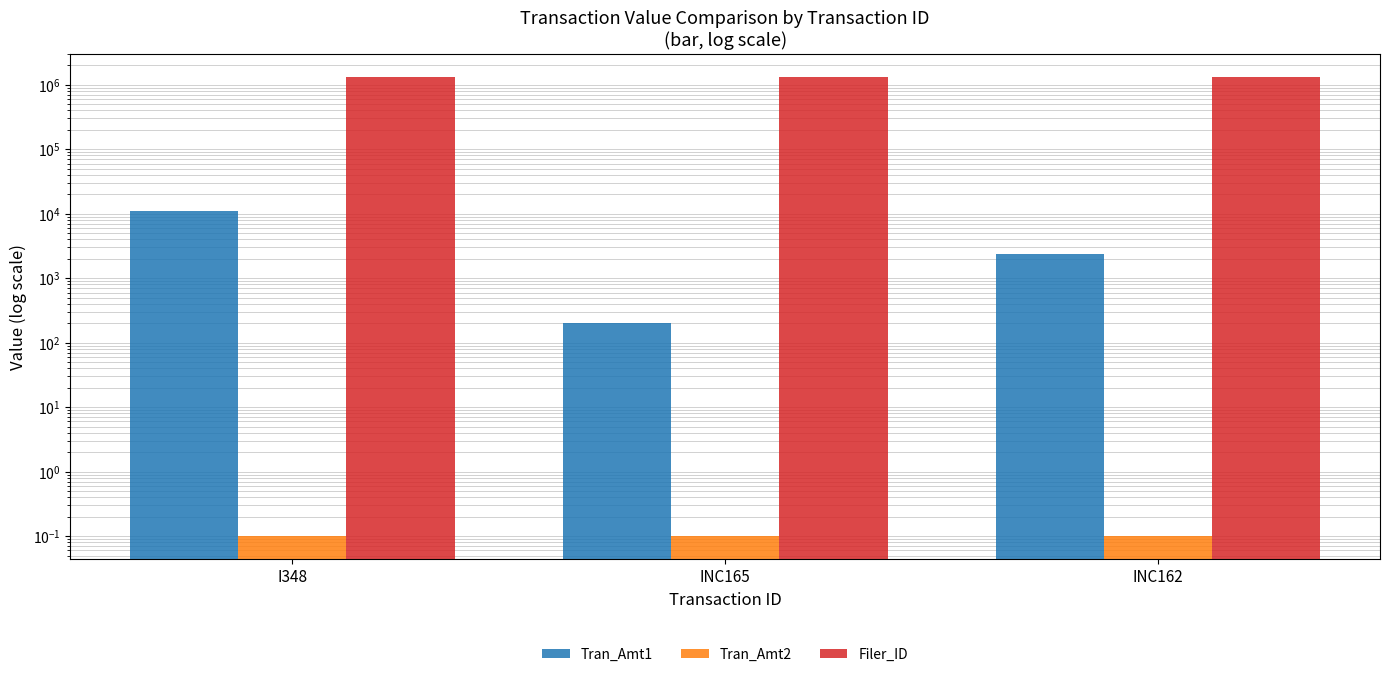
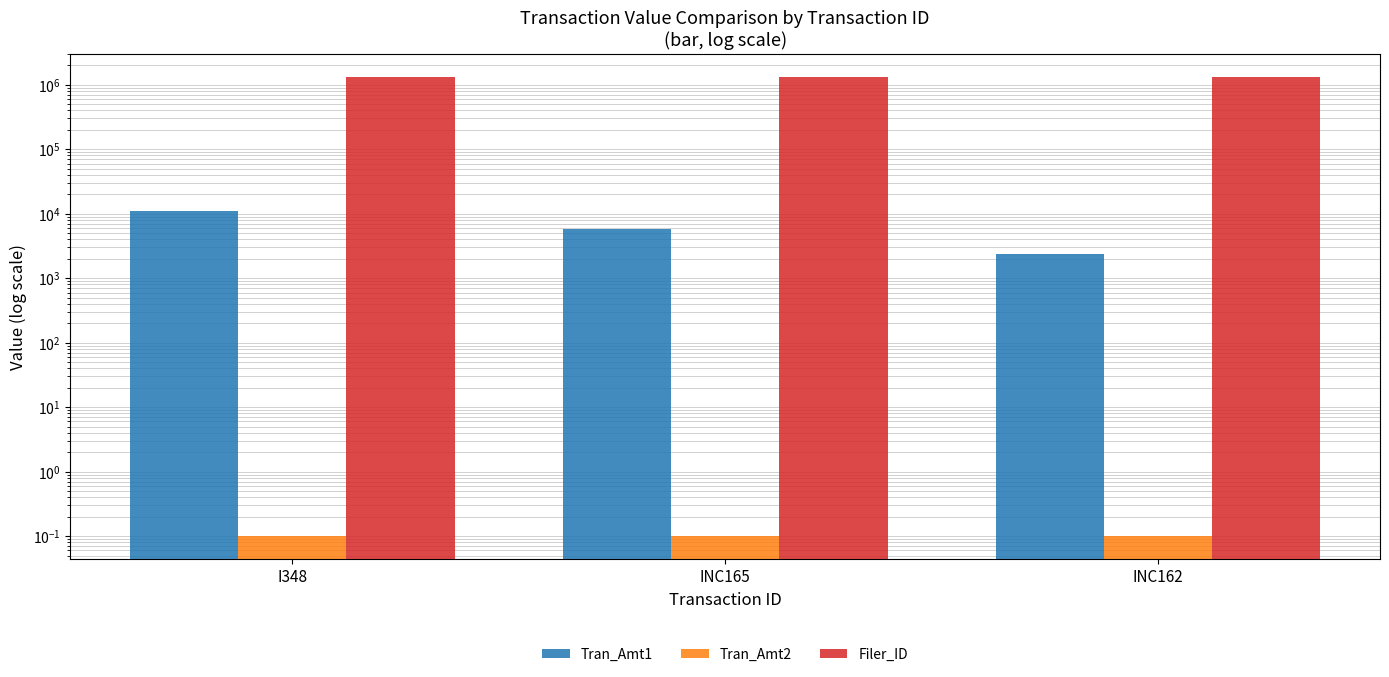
  {
    "Tran_Amt1": {
      "I348": 11000,
-     "INC165": 200,
+     "INC165": 6000,
      "INC162": 2400
    },
    "Tran_Amt2": {
      "I348": 0.10,
      "INC165": 0.10,
      "INC162": 0.10
    },
    "Filer_ID": {
      "I348": 1300000,
      "INC165": 1300000,
      "INC162": 1300000
    }
  }
